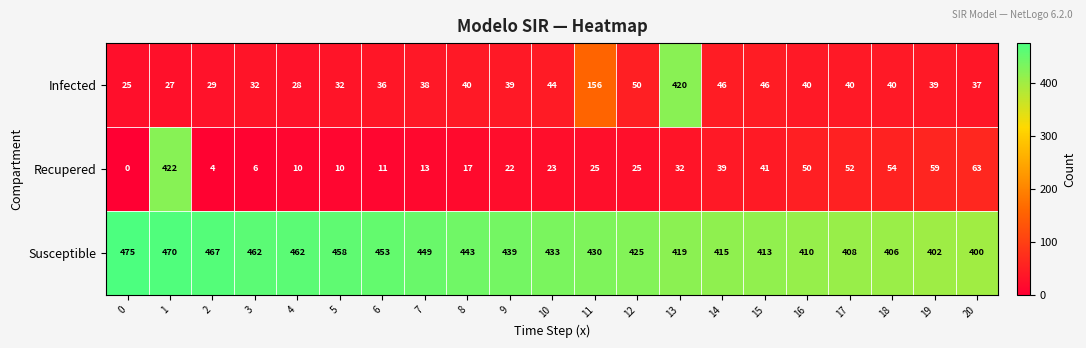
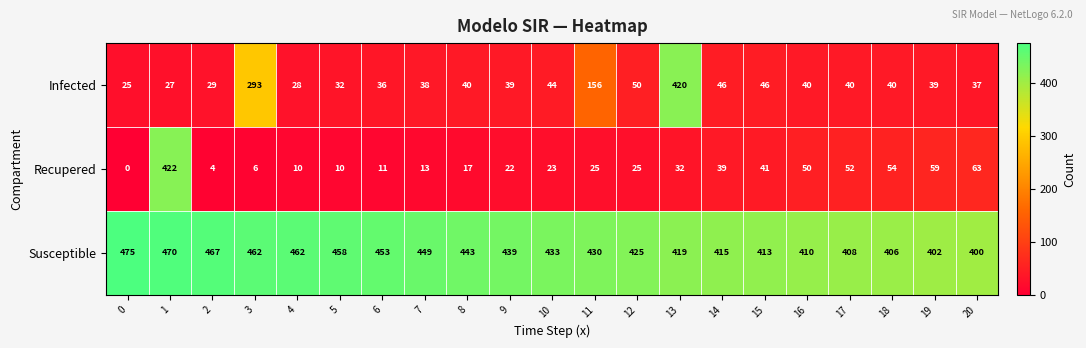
  {
    "Infected": {
      "0": 25,
      "1": 27,
      "2": 29,
-     "3": 32,
+     "3": 293,
      "4": 28,
      "5": 32,
      "6": 36,
      "7": 38,
      "8": 40,
      "9": 39,
      "10": 44,
      "11": 156,
      "12": 50,
      "13": 420,
      "14": 46,
      "15": 46,
      "16": 40,
      "17": 40,
      "18": 40,
      "19": 39,
      "20": 37
    },
    "Recupered": {
      "0": 0,
      "1": 422,
      "2": 4,
      "3": 6,
      "4": 10,
      "5": 10,
      "6": 11,
      "7": 13,
      "8": 17,
      "9": 22,
      "10": 23,
      "11": 25,
      "12": 25,
      "13": 32,
      "14": 39,
      "15": 41,
      "16": 50,
      "17": 52,
      "18": 54,
      "19": 59,
      "20": 63
    },
    "Susceptible": {
      "0": 475,
      "1": 470,
      "2": 467,
      "3": 462,
      "4": 462,
      "5": 458,
      "6": 453,
      "7": 449,
      "8": 443,
      "9": 439,
      "10": 433,
      "11": 430,
      "12": 425,
      "13": 419,
      "14": 415,
      "15": 413,
      "16": 410,
      "17": 408,
      "18": 406,
      "19": 402,
      "20": 400
    }
  }
